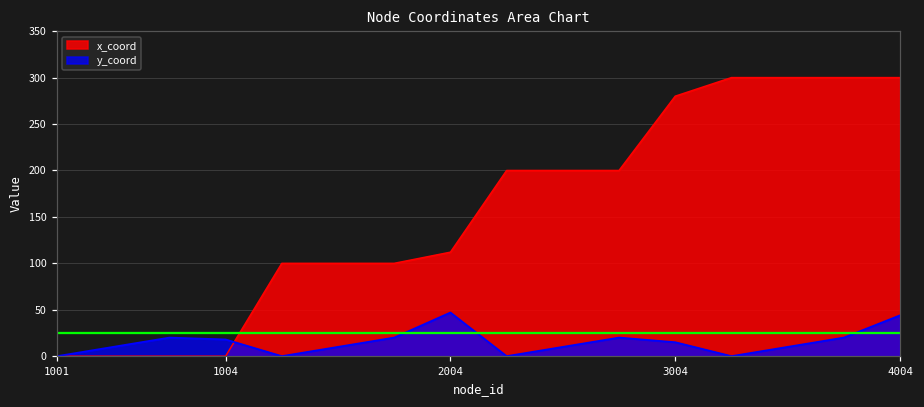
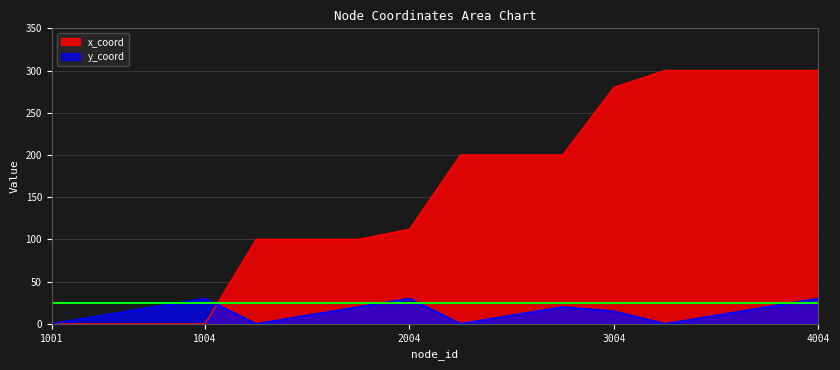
  {
    "x_coord": {
      "1004": 0,
      "2004": 110,
      "3004": 280,
      "4004": 300
    },
    "y_coord": {
-     "1004": 20,
-     "2004": 50,
+     "1004": 30,
+     "2004": 30,
      "3004": 20,
-     "4004": 40
+     "4004": 30
    }
  }
